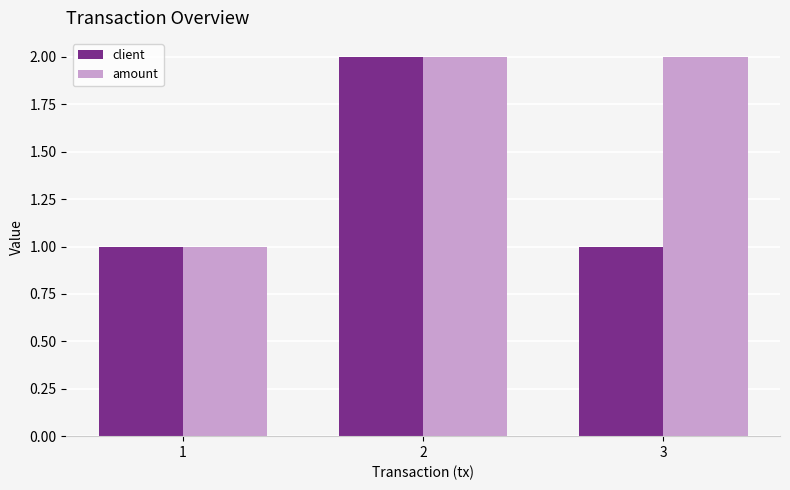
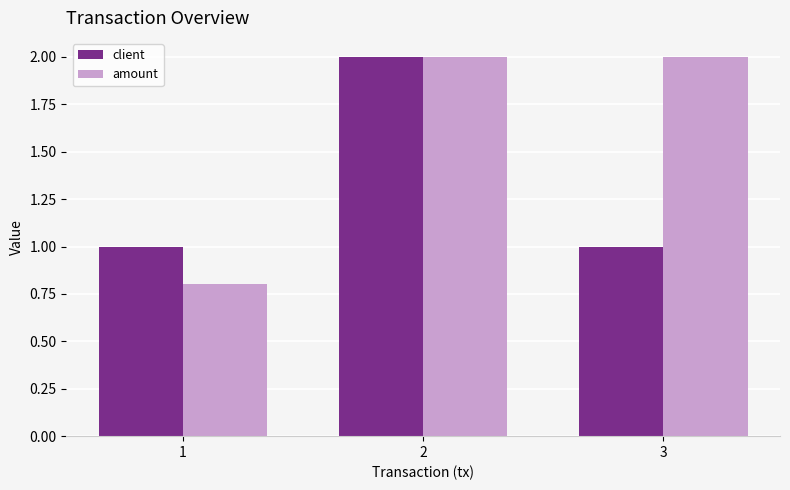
  {
    "client": {
      "1": 1.0,
      "2": 2.0,
      "3": 1.0
    },
    "amount": {
-     "1": 1.0,
+     "1": 0.8,
      "2": 2.0,
      "3": 2.0
    }
  }
